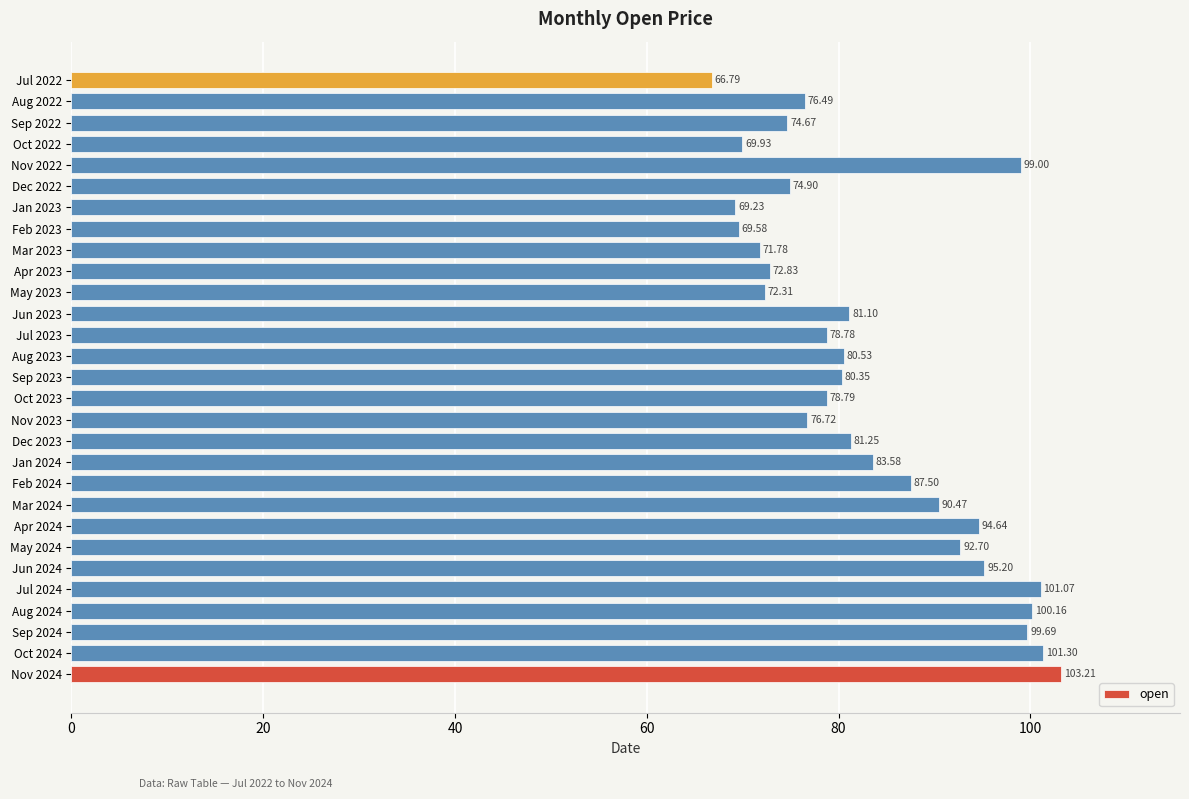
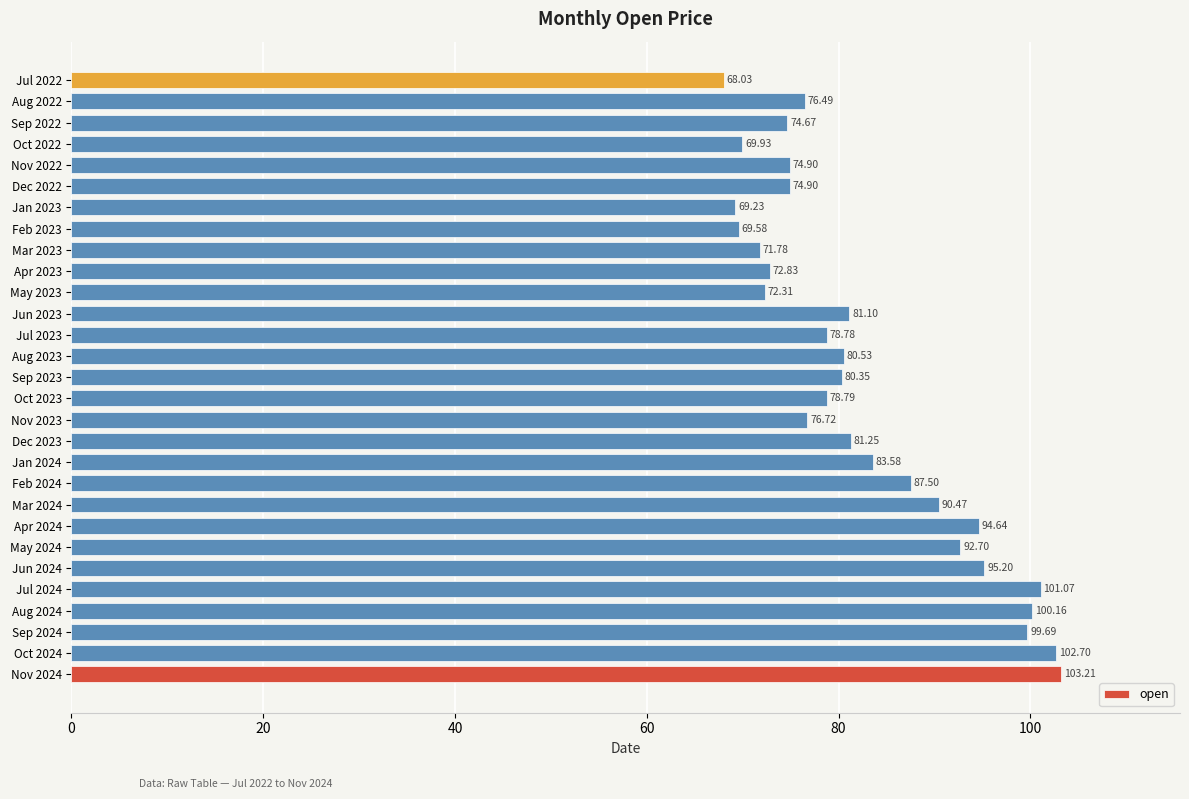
  {
-   "Jul 2022": 66.79,
+   "Jul 2022": 68.03,
    "Aug 2022": 76.49,
    "Sep 2022": 74.67,
    "Oct 2022": 69.93,
-   "Nov 2022": 99.00,
+   "Nov 2022": 74.90,
    "Dec 2022": 74.90,
    "Jan 2023": 69.23,
    "Feb 2023": 69.58,
    "Mar 2023": 71.78,
    "Apr 2023": 72.83,
    "May 2023": 72.31,
    "Jun 2023": 81.10,
    "Jul 2023": 78.78,
    "Aug 2023": 80.53,
    "Sep 2023": 80.35,
    "Oct 2023": 78.79,
    "Nov 2023": 76.72,
    "Dec 2023": 81.25,
    "Jan 2024": 83.58,
    "Feb 2024": 87.50,
    "Mar 2024": 90.47,
    "Apr 2024": 94.64,
    "May 2024": 92.70,
    "Jun 2024": 95.20,
    "Jul 2024": 101.07,
    "Aug 2024": 100.16,
    "Sep 2024": 99.69,
-   "Oct 2024": 101.30,
+   "Oct 2024": 102.70,
    "Nov 2024": 103.21
  }
